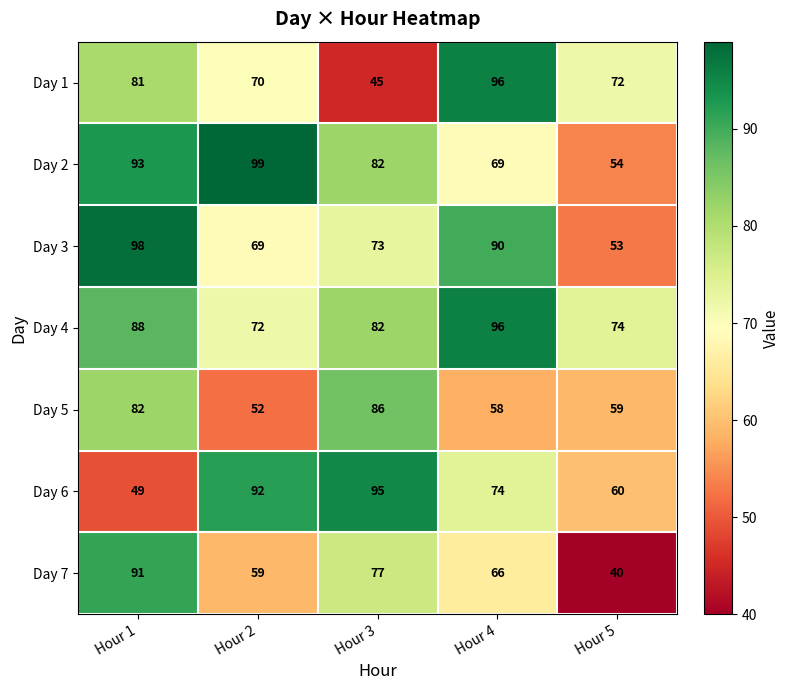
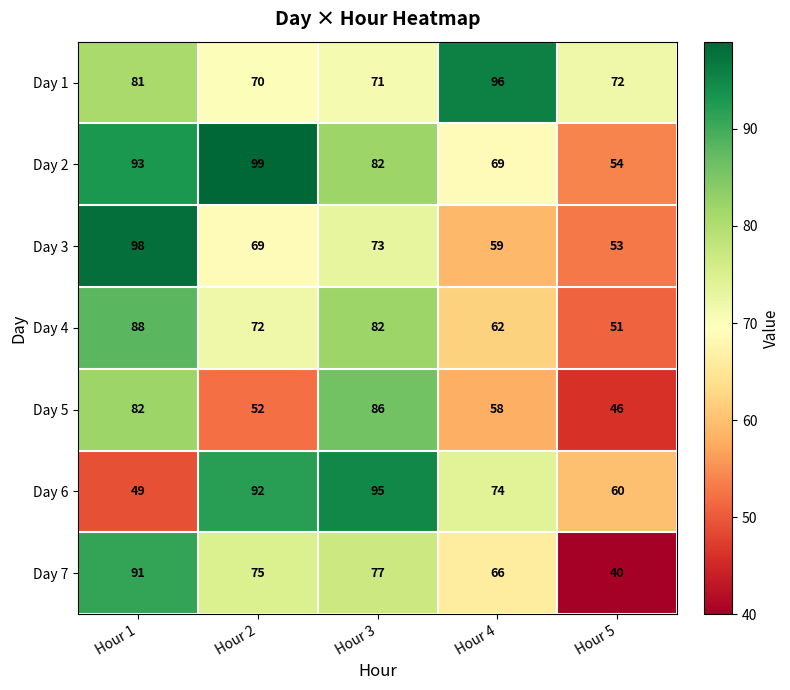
  {
    "Day 1": {
      "Hour 1": 81,
      "Hour 2": 70,
-     "Hour 3": 45,
+     "Hour 3": 71,
      "Hour 4": 96,
      "Hour 5": 72
    },
    "Day 2": {
      "Hour 1": 93,
      "Hour 2": 99,
      "Hour 3": 82,
      "Hour 4": 69,
      "Hour 5": 54
    },
    "Day 3": {
      "Hour 1": 98,
      "Hour 2": 69,
      "Hour 3": 73,
-     "Hour 4": 90,
+     "Hour 4": 59,
      "Hour 5": 53
    },
    "Day 4": {
      "Hour 1": 88,
      "Hour 2": 72,
      "Hour 3": 82,
-     "Hour 4": 96,
-     "Hour 5": 74
+     "Hour 4": 62,
+     "Hour 5": 51
    },
    "Day 5": {
      "Hour 1": 82,
      "Hour 2": 52,
      "Hour 3": 86,
      "Hour 4": 58,
-     "Hour 5": 59
+     "Hour 5": 46
    },
    "Day 6": {
      "Hour 1": 49,
      "Hour 2": 92,
      "Hour 3": 95,
      "Hour 4": 74,
      "Hour 5": 60
    },
    "Day 7": {
      "Hour 1": 91,
-     "Hour 2": 59,
+     "Hour 2": 75,
      "Hour 3": 77,
      "Hour 4": 66,
      "Hour 5": 40
    }
  }
